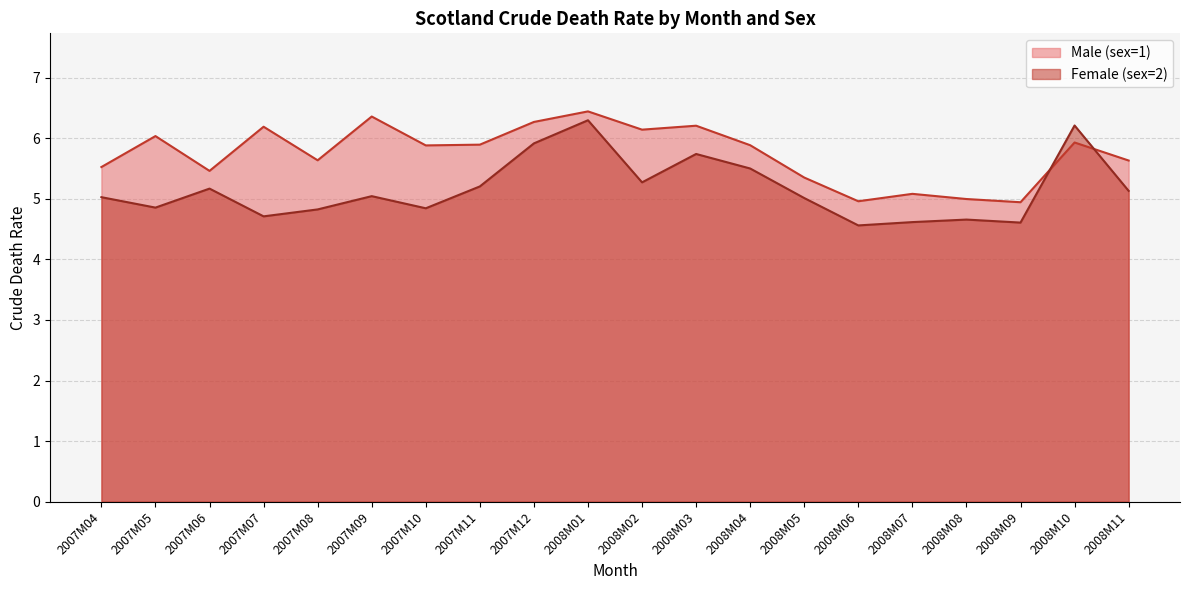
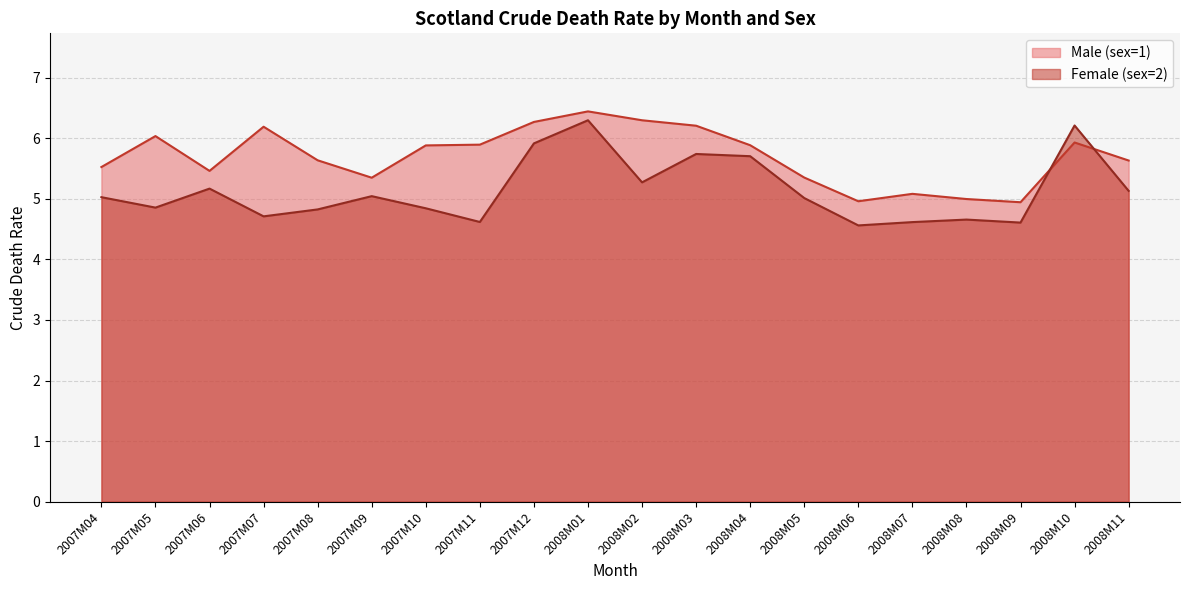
  {
    "Male (sex=1)": {
      "2007M04": 5.5,
      "2007M05": 6.0,
      "2007M06": 5.5,
      "2007M07": 6.2,
      "2007M08": 5.6,
-     "2007M09": 6.4,
+     "2007M09": 5.3,
      "2007M10": 5.9,
      "2007M11": 5.9,
      "2007M12": 6.3,
      "2008M01": 6.4,
-     "2008M02": 6.1,
+     "2008M02": 6.3,
      "2008M03": 6.2,
      "2008M04": 5.9,
      "2008M05": 5.4,
      "2008M06": 5.0,
      "2008M07": 5.1,
      "2008M08": 5.0,
      "2008M09": 4.9,
      "2008M10": 5.9,
      "2008M11": 5.6
    },
    "Female (sex=2)": {
      "2007M04": 5.0,
      "2007M05": 4.9,
      "2007M06": 5.2,
      "2007M07": 4.7,
      "2007M08": 4.8,
      "2007M09": 5.0,
      "2007M10": 4.8,
-     "2007M11": 5.2,
+     "2007M11": 4.6,
      "2007M12": 5.9,
      "2008M01": 6.3,
      "2008M02": 5.3,
      "2008M03": 5.7,
-     "2008M04": 5.5,
+     "2008M04": 5.7,
      "2008M05": 5.0,
      "2008M06": 4.6,
      "2008M07": 4.6,
      "2008M08": 4.7,
      "2008M09": 4.6,
      "2008M10": 6.2,
      "2008M11": 5.1
    }
  }
